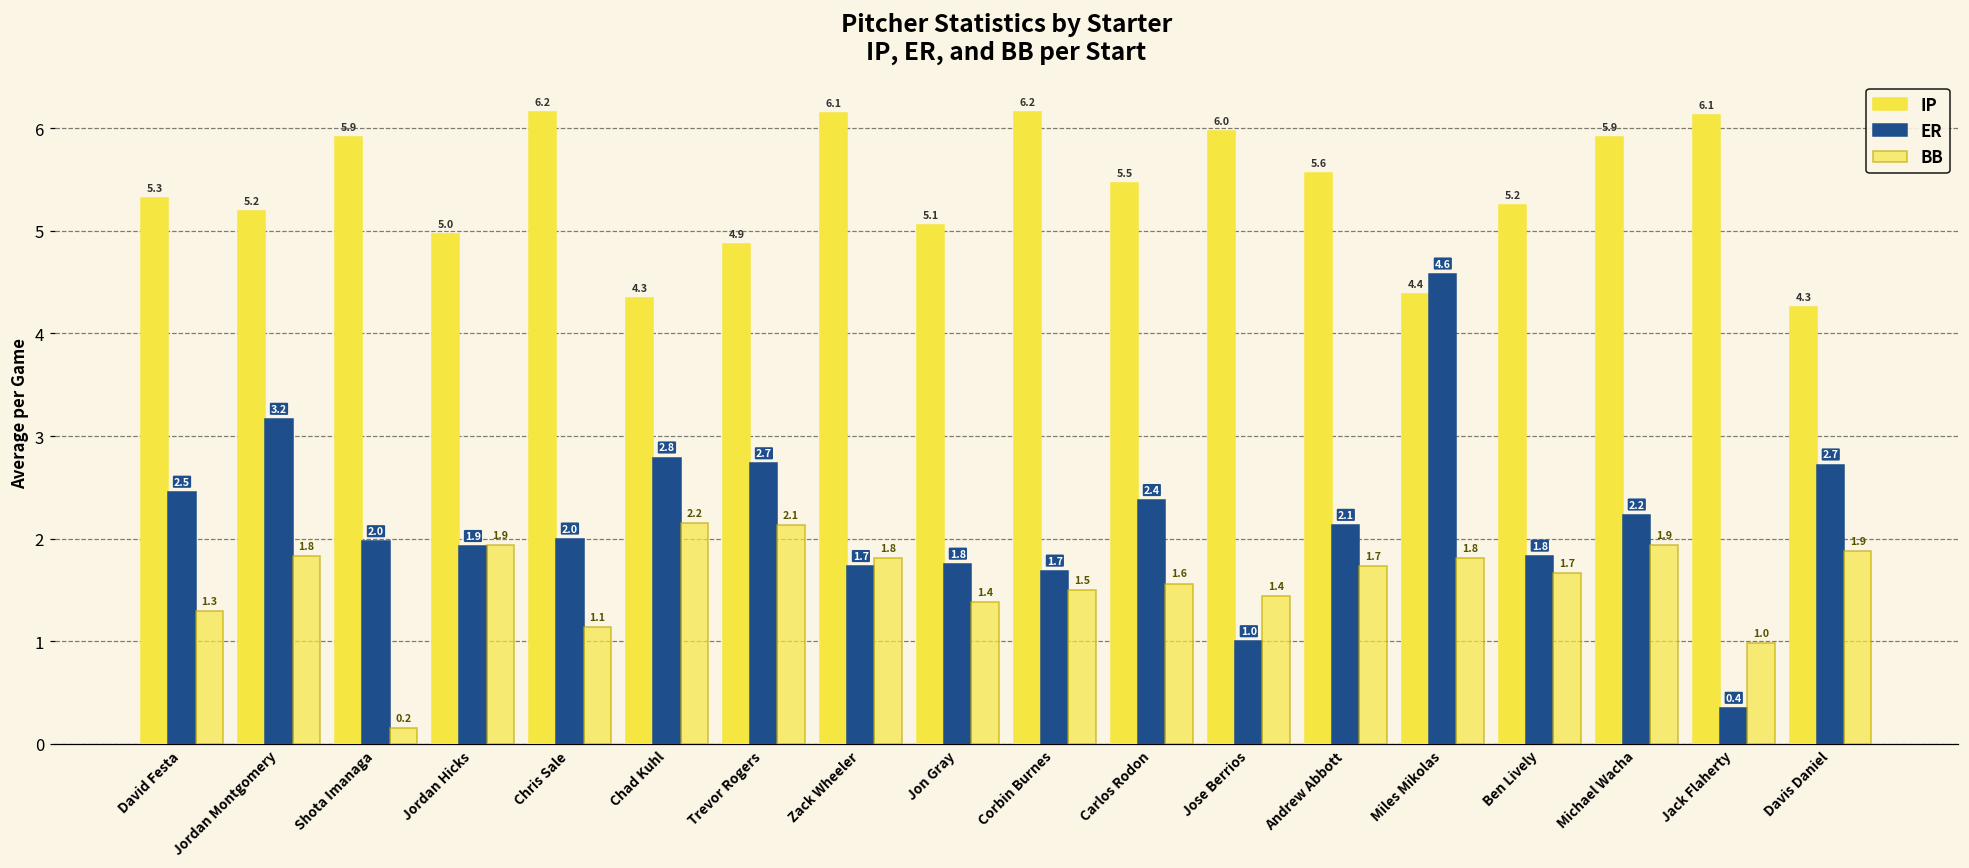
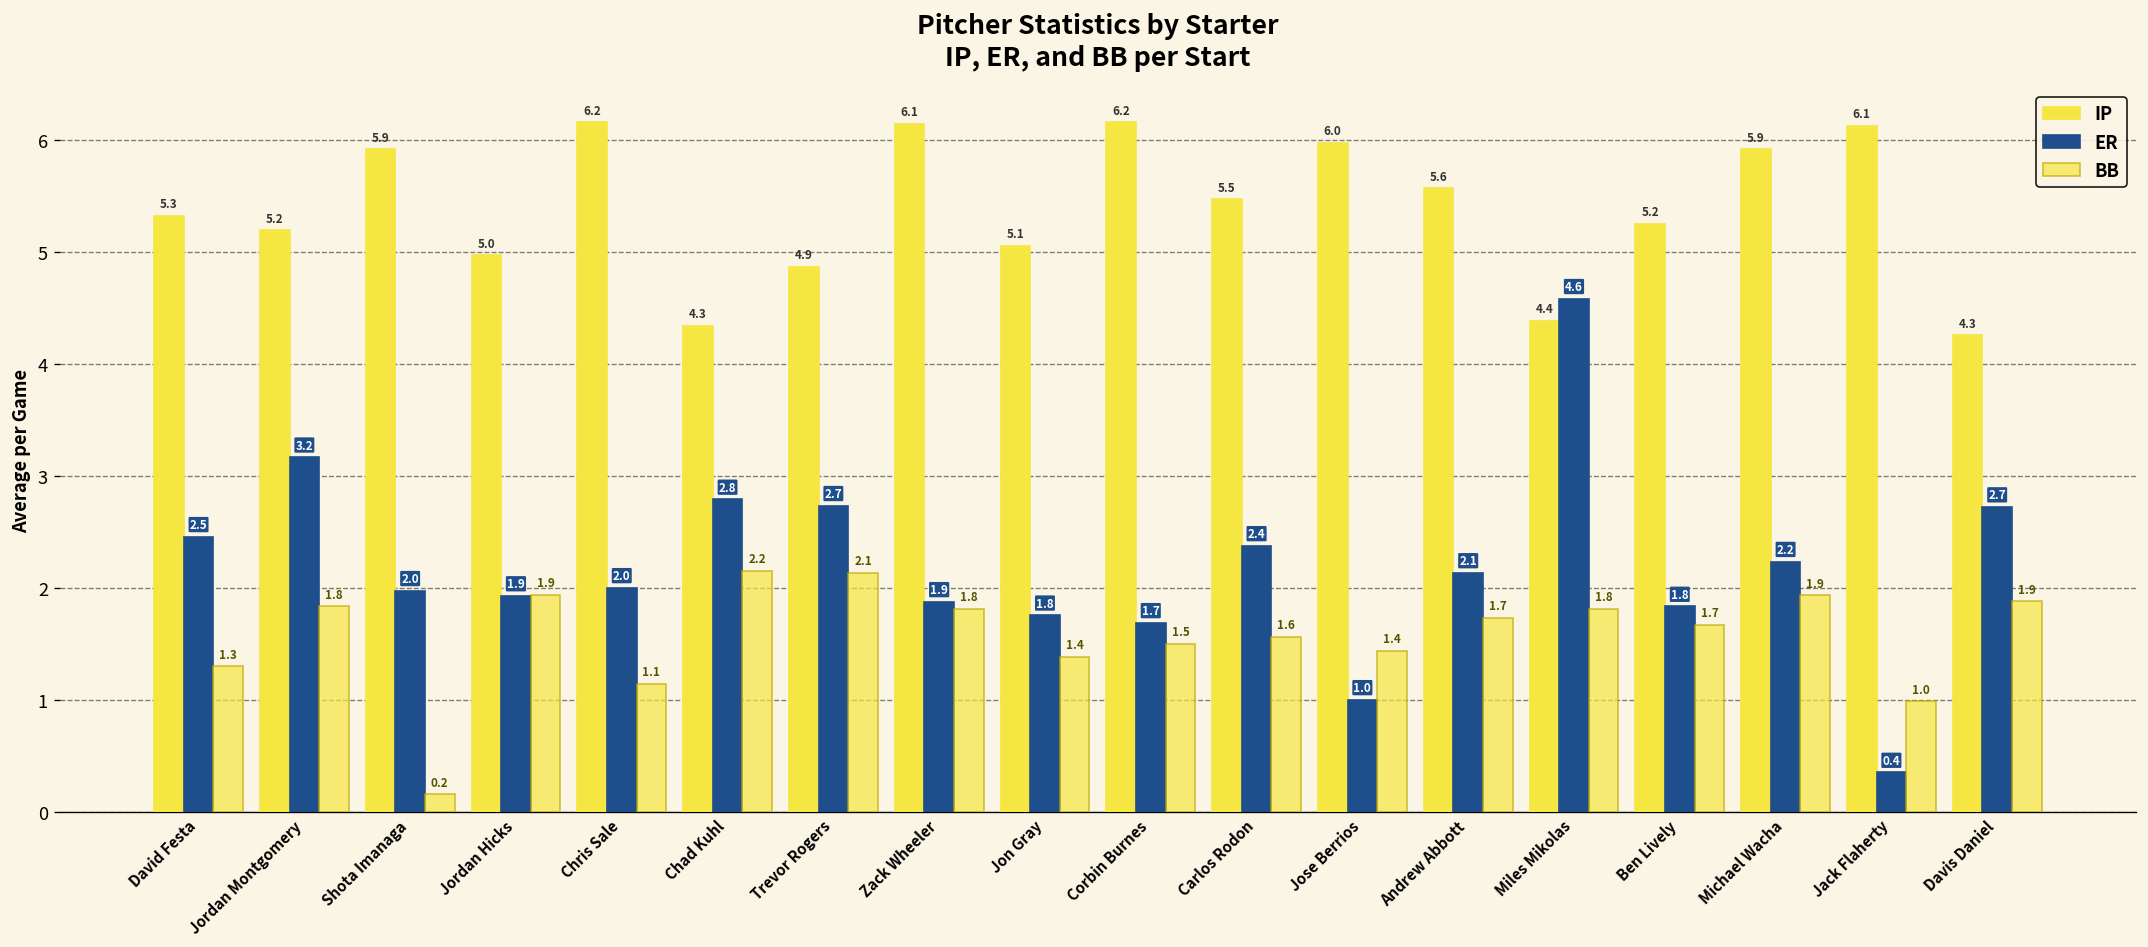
  {
    "ER": {
-     "Zack Wheeler": 1.7
+     "Zack Wheeler": 1.9
    }
  }
